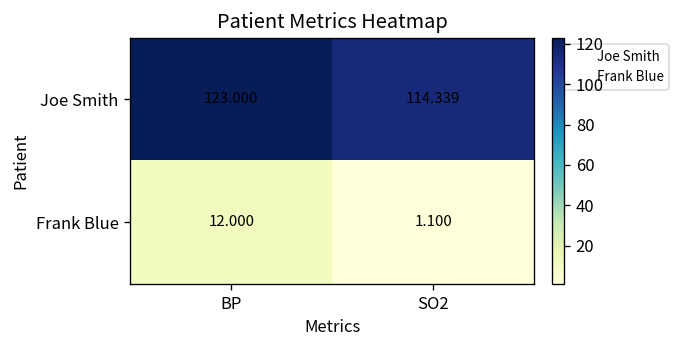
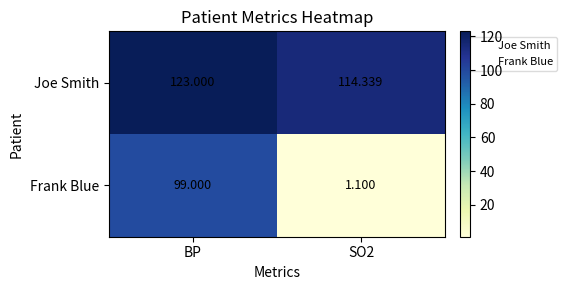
  {
    "Frank Blue": {
-     "BP": 12.000
+     "BP": 99.000
    }
  }
